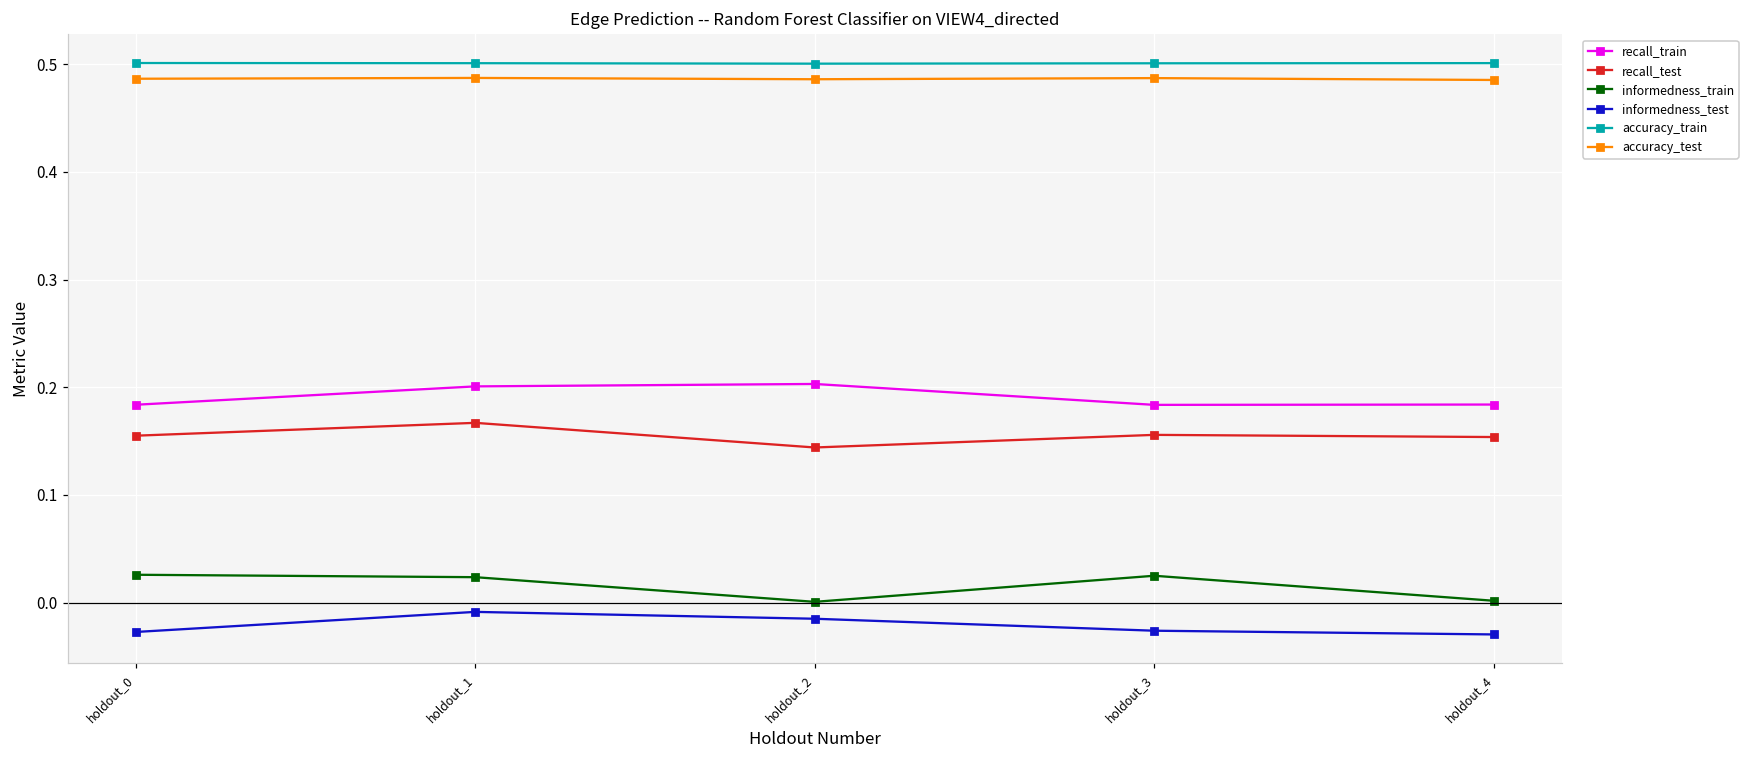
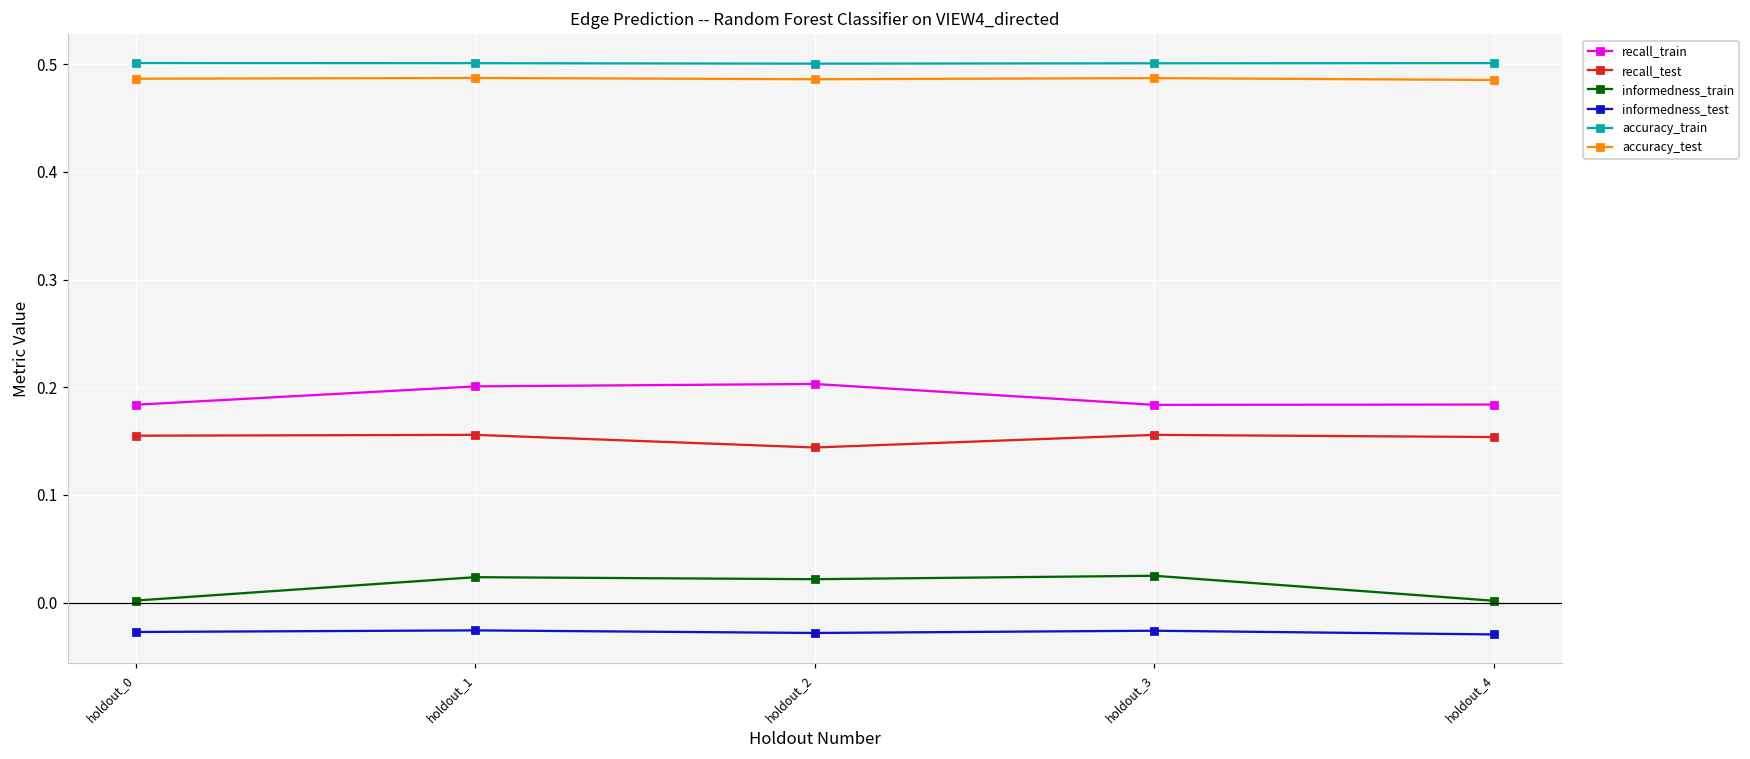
  {
    "recall_train": {
      "holdout_0": 0.18,
      "holdout_1": 0.20,
      "holdout_2": 0.20,
      "holdout_3": 0.18,
      "holdout_4": 0.18
    },
    "recall_test": {
      "holdout_0": 0.16,
-     "holdout_1": 0.17,
+     "holdout_1": 0.16,
      "holdout_2": 0.14,
      "holdout_3": 0.16,
      "holdout_4": 0.15
    },
    "informedness_train": {
-     "holdout_0": 0.03,
+     "holdout_0": 0.00,
      "holdout_1": 0.02,
-     "holdout_2": 0.00,
+     "holdout_2": 0.02,
      "holdout_3": 0.03,
      "holdout_4": 0.00
    },
    "informedness_test": {
      "holdout_0": -0.03,
-     "holdout_1": -0.01,
-     "holdout_2": -0.01,
+     "holdout_1": -0.03,
+     "holdout_2": -0.03,
      "holdout_3": -0.03,
      "holdout_4": -0.03
    },
    "accuracy_train": {
      "holdout_0": 0.50,
      "holdout_1": 0.50,
      "holdout_2": 0.50,
      "holdout_3": 0.50,
      "holdout_4": 0.50
    },
    "accuracy_test": {
      "holdout_0": 0.49,
      "holdout_1": 0.49,
      "holdout_2": 0.49,
      "holdout_3": 0.49,
      "holdout_4": 0.49
    }
  }
